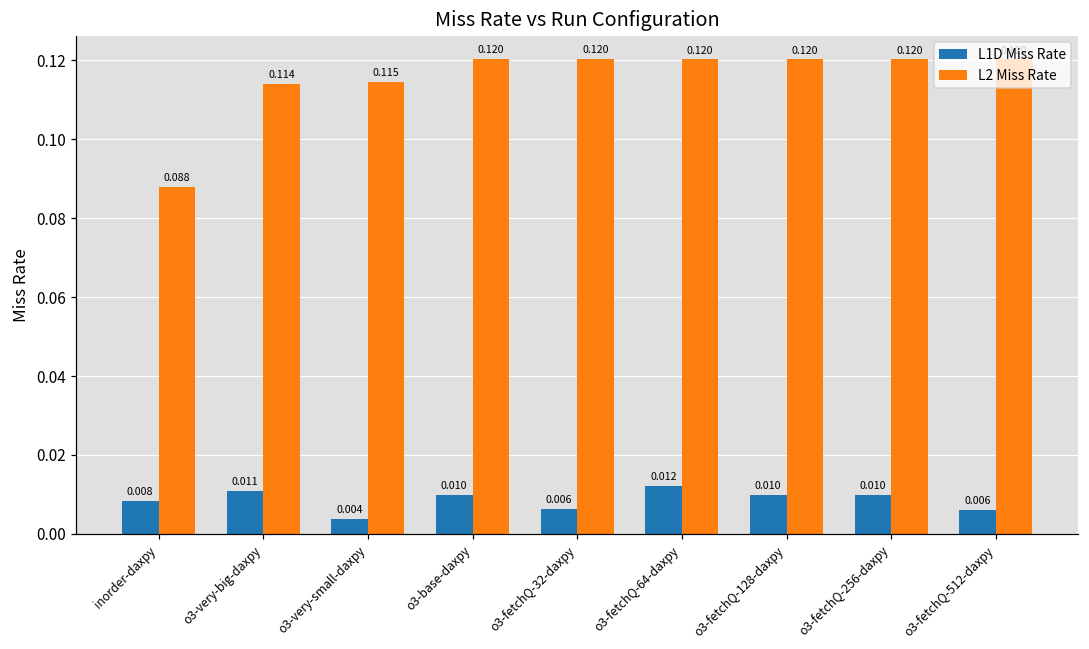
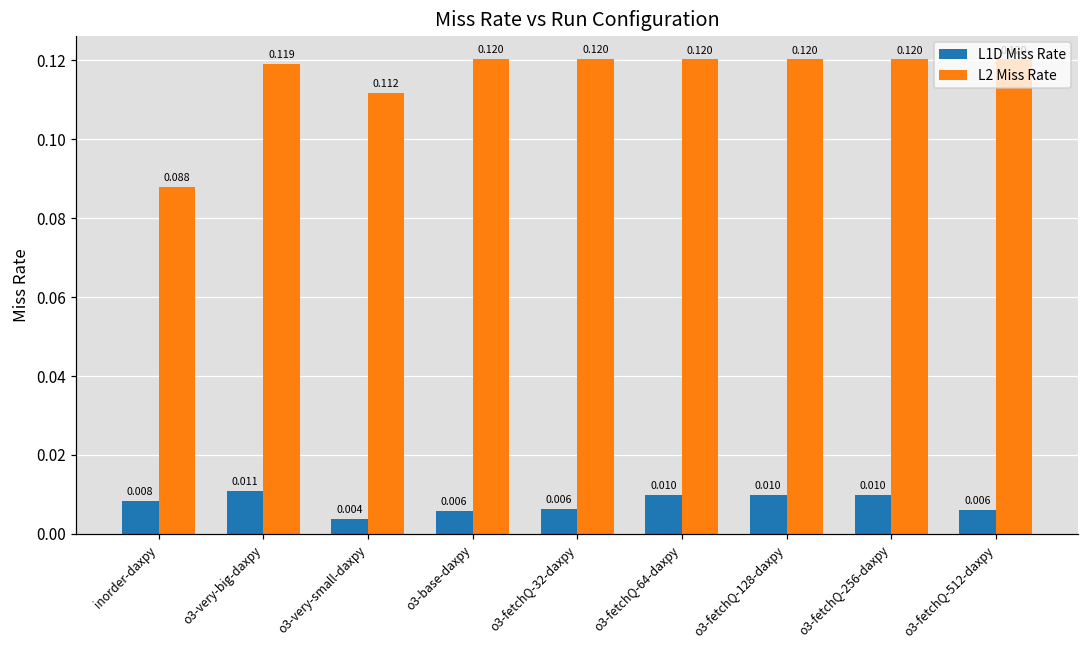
  {
    "L1D Miss Rate": {
      "inorder-daxpy": 0.008,
      "o3-very-big-daxpy": 0.011,
      "o3-very-small-daxpy": 0.004,
-     "o3-base-daxpy": 0.010,
+     "o3-base-daxpy": 0.006,
      "o3-fetchQ-32-daxpy": 0.006,
-     "o3-fetchQ-64-daxpy": 0.012,
+     "o3-fetchQ-64-daxpy": 0.010,
      "o3-fetchQ-128-daxpy": 0.010,
      "o3-fetchQ-256-daxpy": 0.010,
      "o3-fetchQ-512-daxpy": 0.006
    },
    "L2 Miss Rate": {
      "inorder-daxpy": 0.088,
-     "o3-very-big-daxpy": 0.114,
-     "o3-very-small-daxpy": 0.115,
+     "o3-very-big-daxpy": 0.119,
+     "o3-very-small-daxpy": 0.112,
      "o3-base-daxpy": 0.120,
      "o3-fetchQ-32-daxpy": 0.120,
      "o3-fetchQ-64-daxpy": 0.120,
      "o3-fetchQ-128-daxpy": 0.120,
      "o3-fetchQ-256-daxpy": 0.120
    }
  }
